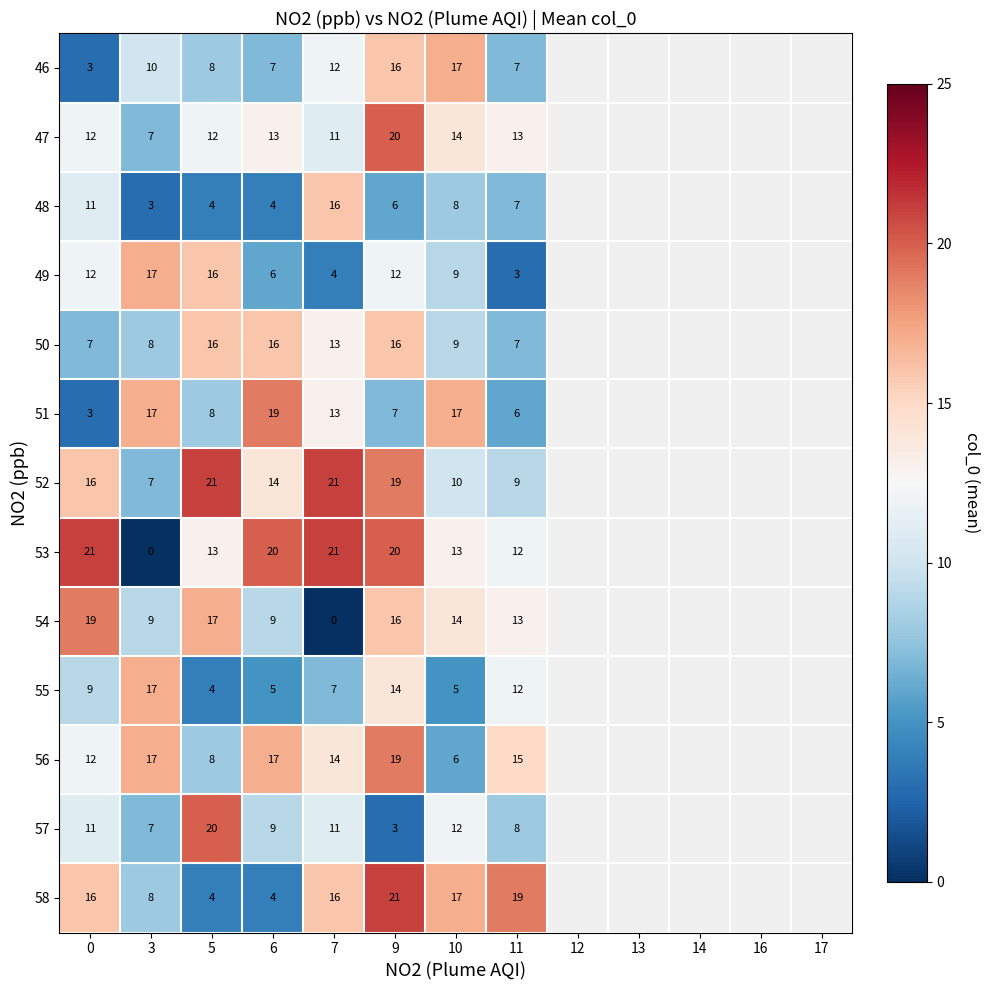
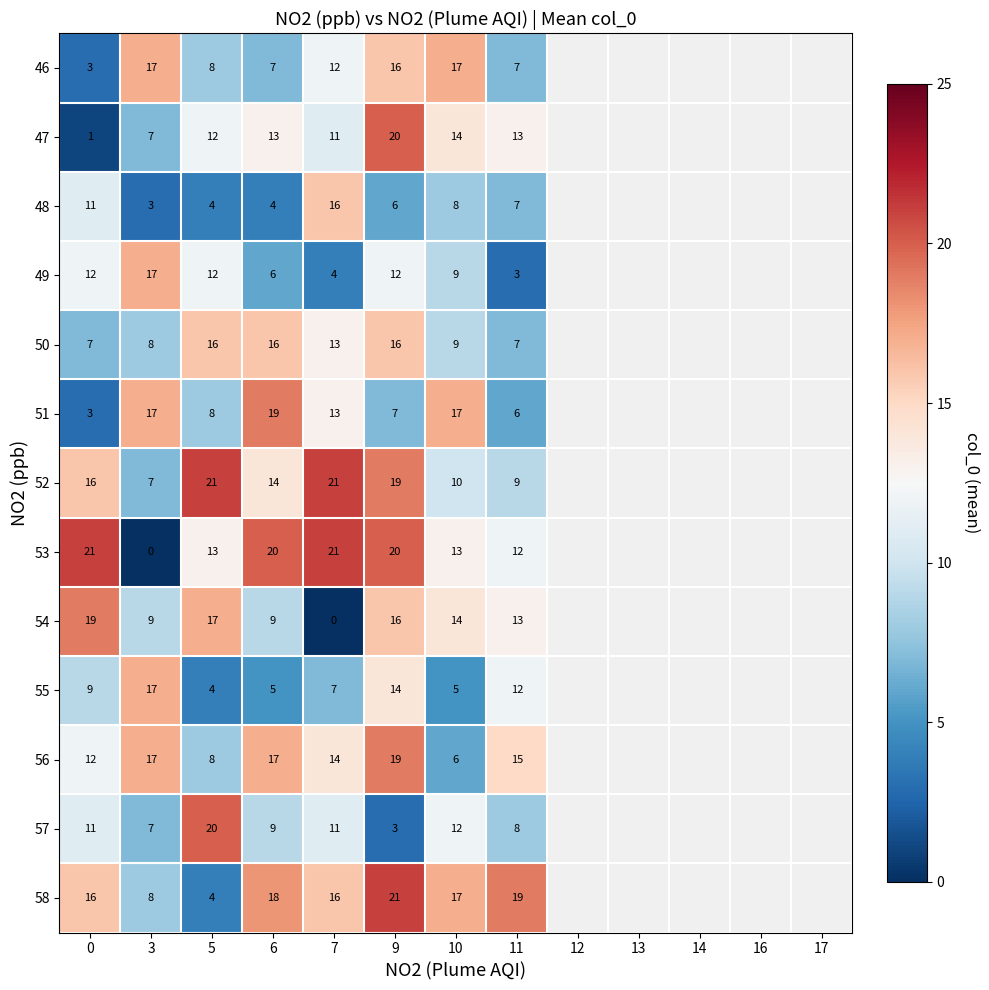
  {
    "46": {
      "0": 3,
-     "3": 10,
+     "3": 17,
      "5": 8,
      "6": 7,
      "7": 12,
      "9": 16,
      "10": 17,
      "11": 7
    },
    "47": {
-     "0": 12,
+     "0": 1,
      "3": 7,
      "5": 12,
      "6": 13,
      "7": 11,
      "9": 20,
      "10": 14,
      "11": 13
    },
    "48": {
      "0": 11,
      "3": 3,
      "5": 4,
      "6": 4,
      "7": 16,
      "9": 6,
      "10": 8,
      "11": 7
    },
    "49": {
      "0": 12,
      "3": 17,
-     "5": 16,
+     "5": 12,
      "6": 6,
      "7": 4,
      "9": 12,
      "10": 9,
      "11": 3
    },
    "50": {
      "0": 7,
      "3": 8,
      "5": 16,
      "6": 16,
      "7": 13,
      "9": 16,
      "10": 9,
      "11": 7
    },
    "51": {
      "0": 3,
      "3": 17,
      "5": 8,
      "6": 19,
      "7": 13,
      "9": 7,
      "10": 17,
      "11": 6
    },
    "52": {
      "0": 16,
      "3": 7,
      "5": 21,
      "6": 14,
      "7": 21,
      "9": 19,
      "10": 10,
      "11": 9
    },
    "53": {
      "0": 21,
      "3": 0,
      "5": 13,
      "6": 20,
      "7": 21,
      "9": 20,
      "10": 13,
      "11": 12
    },
    "54": {
      "0": 19,
      "3": 9,
      "5": 17,
      "6": 9,
      "7": 0,
      "9": 16,
      "10": 14,
      "11": 13
    },
    "55": {
      "0": 9,
      "3": 17,
      "5": 4,
      "6": 5,
      "7": 7,
      "9": 14,
      "10": 5,
      "11": 12
    },
    "56": {
      "0": 12,
      "3": 17,
      "5": 8,
      "6": 17,
      "7": 14,
      "9": 19,
      "10": 6,
      "11": 15
    },
    "57": {
      "0": 11,
      "3": 7,
      "5": 20,
      "6": 9,
      "7": 11,
      "9": 3,
      "10": 12,
      "11": 8
    },
    "58": {
      "0": 16,
      "3": 8,
      "5": 4,
-     "6": 4,
+     "6": 18,
      "7": 16,
      "9": 21,
      "10": 17,
      "11": 19
    }
  }
